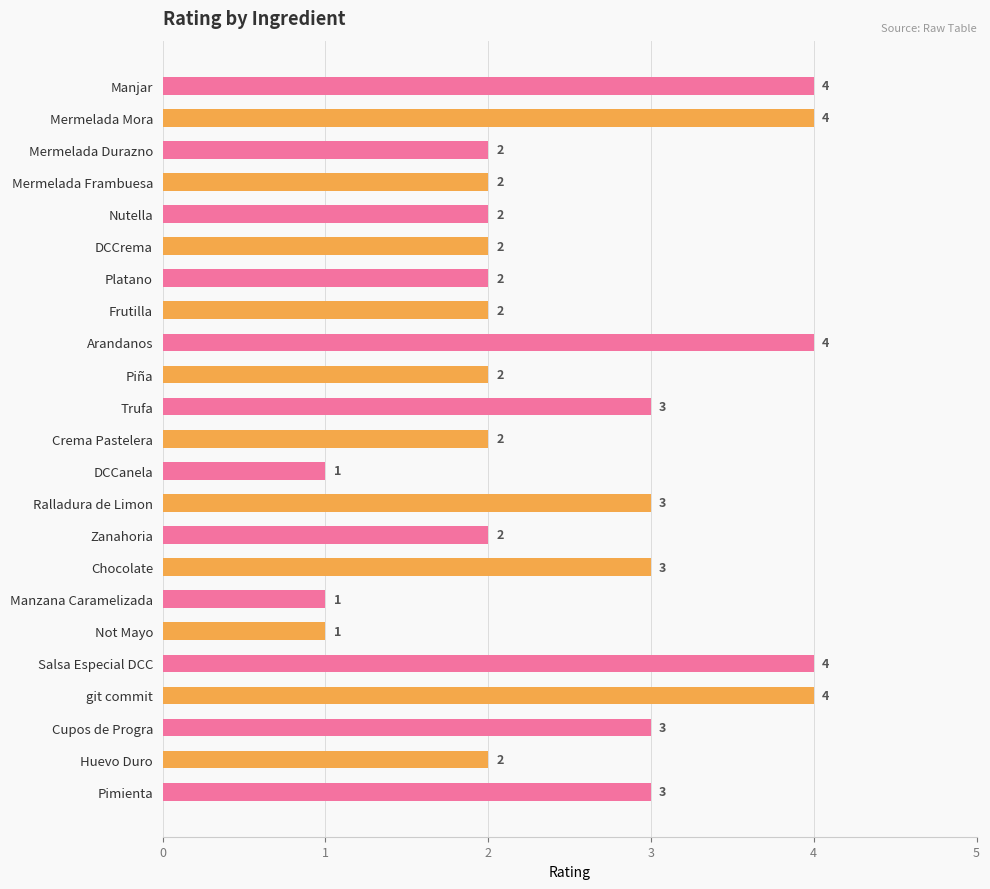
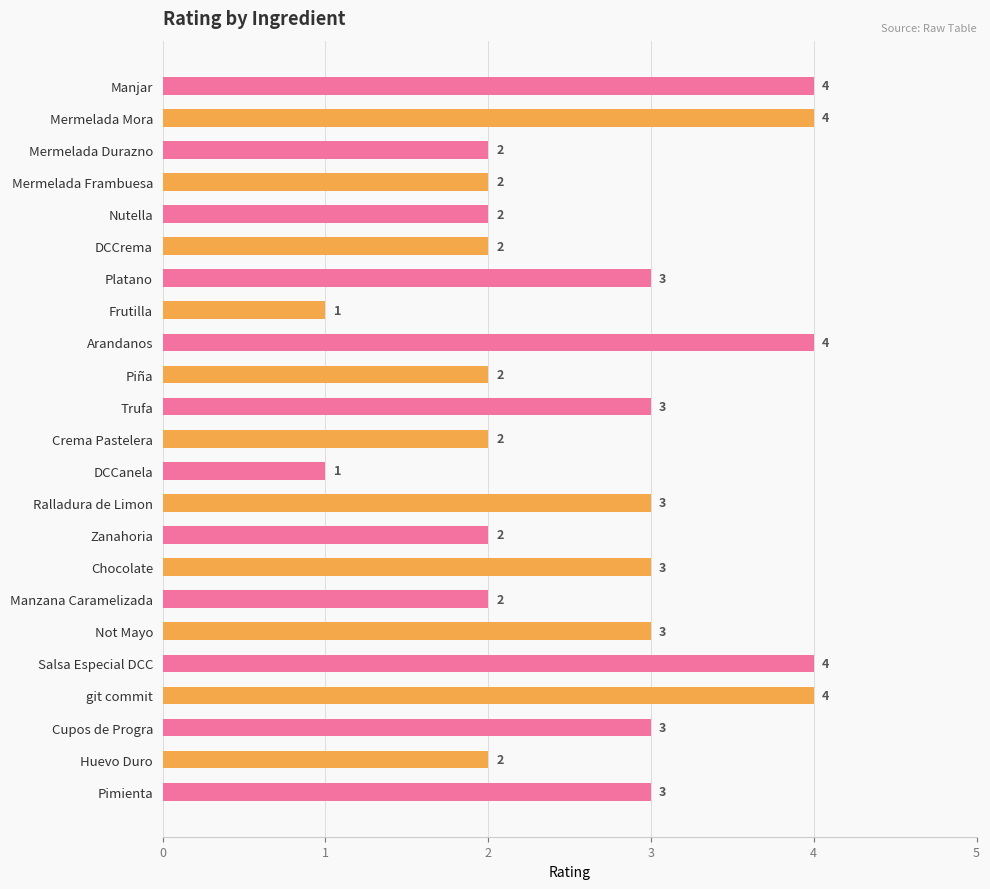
  {
    "Manjar": 4,
    "Mermelada Mora": 4,
    "Mermelada Durazno": 2,
    "Mermelada Frambuesa": 2,
    "Nutella": 2,
    "DCCrema": 2,
-   "Platano": 2,
-   "Frutilla": 2,
+   "Platano": 3,
+   "Frutilla": 1,
    "Arandanos": 4,
    "Piña": 2,
    "Trufa": 3,
    "Crema Pastelera": 2,
    "DCCanela": 1,
    "Ralladura de Limon": 3,
    "Zanahoria": 2,
    "Chocolate": 3,
-   "Manzana Caramelizada": 1,
-   "Not Mayo": 1,
+   "Manzana Caramelizada": 2,
+   "Not Mayo": 3,
    "Salsa Especial DCC": 4,
    "git commit": 4,
    "Cupos de Progra": 3,
    "Huevo Duro": 2,
    "Pimienta": 3
  }
